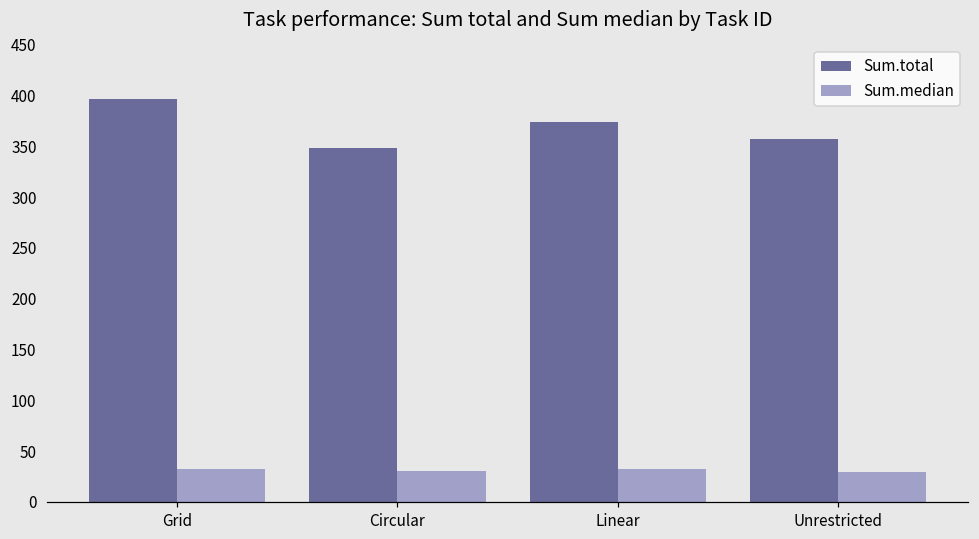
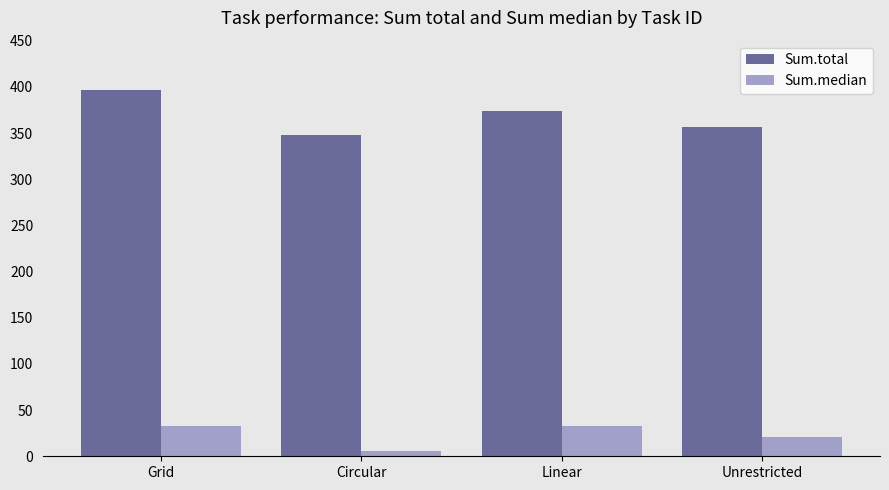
  {
    "Sum.total": {
      "Grid": 400,
      "Circular": 350,
      "Linear": 370,
      "Unrestricted": 360
    },
    "Sum.median": {
      "Grid": 30,
-     "Circular": 30,
+     "Circular": 10,
      "Linear": 30,
-     "Unrestricted": 30
+     "Unrestricted": 20
    }
  }
